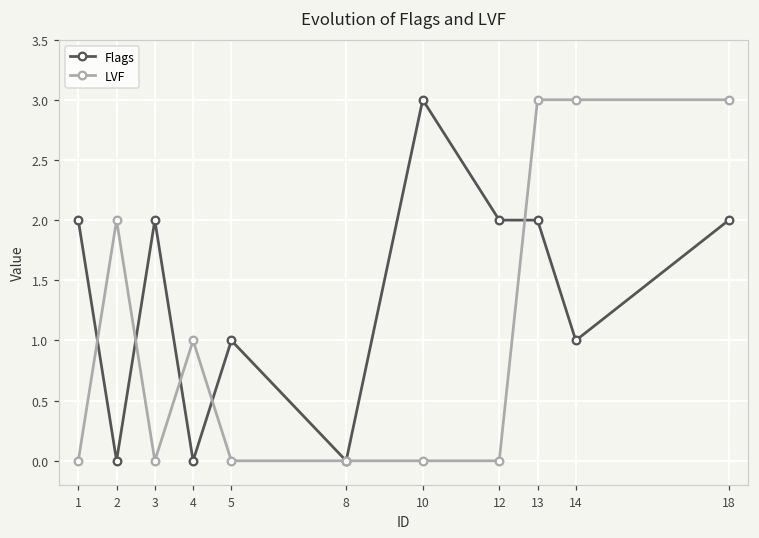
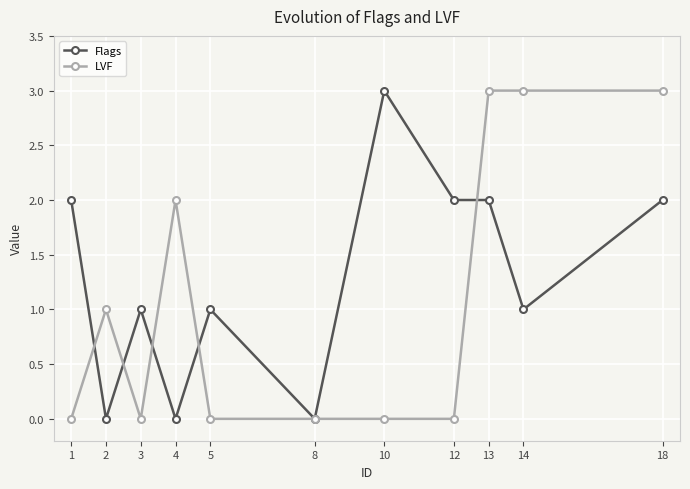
  {
    "Flags": {
      "1": 2,
      "2": 0,
-     "3": 2,
+     "3": 1,
      "4": 0,
      "5": 1,
      "10": 3,
      "12": 2,
      "13": 2,
      "14": 1,
      "18": 2
    },
    "LVF": {
      "1": 0,
-     "2": 2,
+     "2": 1,
      "3": 0,
-     "4": 1,
+     "4": 2,
      "5": 0,
      "10": 0,
      "12": 0,
      "13": 3,
      "14": 3,
      "18": 3
    }
  }
